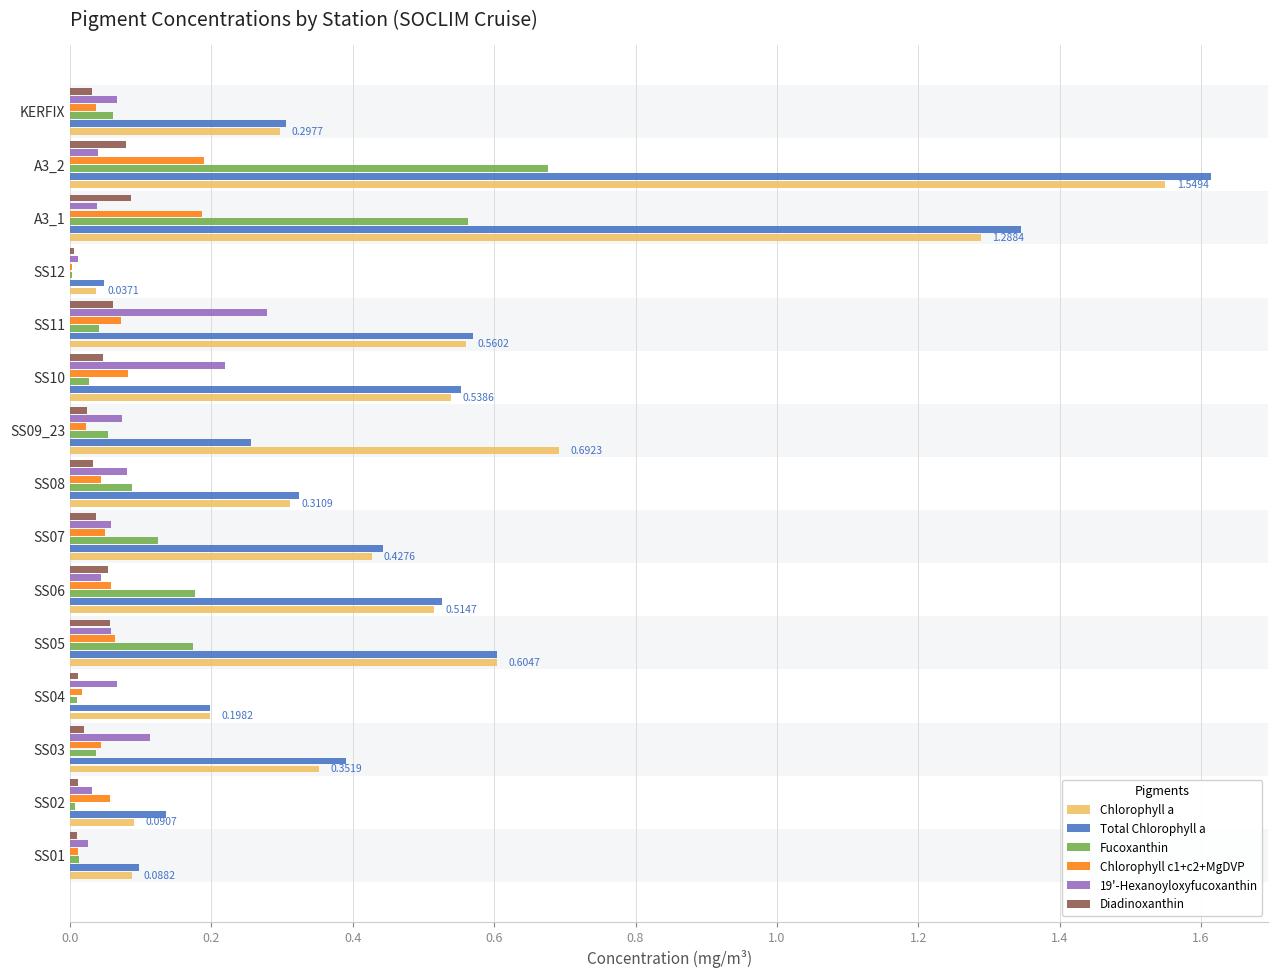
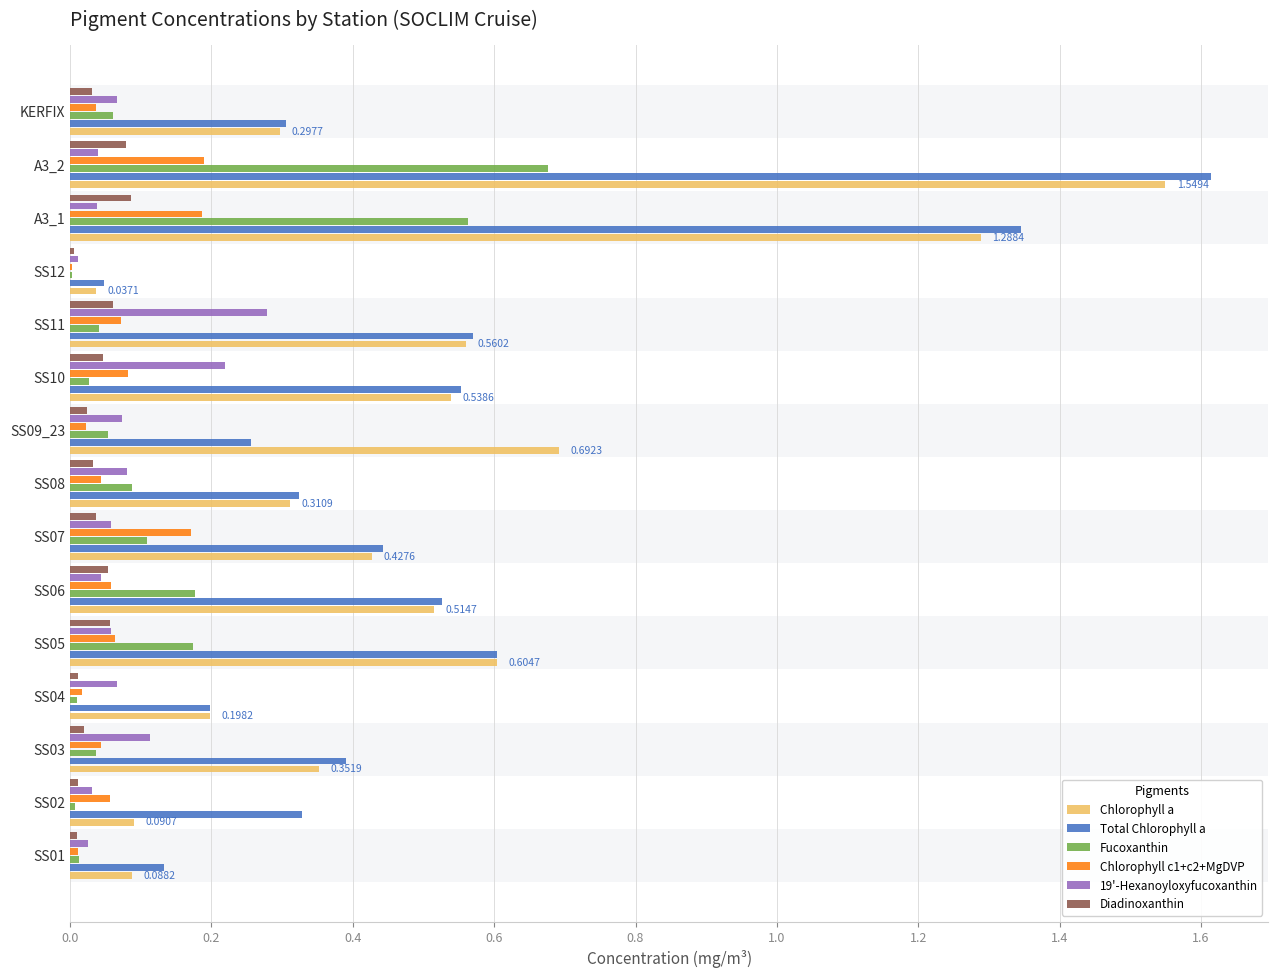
  {
    "Chlorophyll a": {
      "KERFIX": 0.2977,
      "A3_2": 1.5494,
      "A3_1": 1.2884,
      "SS12": 0.0371,
      "SS11": 0.5602,
      "SS10": 0.5386,
      "SS09_23": 0.6923,
      "SS08": 0.3109,
      "SS07": 0.4276,
      "SS06": 0.5147,
      "SS05": 0.6047,
      "SS04": 0.1982,
      "SS03": 0.3519,
      "SS02": 0.0907,
      "SS01": 0.0882
    },
    "Total Chlorophyll a": {
      "SS09_23": 0.26,
-     "SS02": 0.14,
-     "SS01": 0.10
+     "SS02": 0.33,
+     "SS01": 0.13
    },
    "Fucoxanthin": {
      "KERFIX": 0.06,
      "A3_2": 0.68,
      "A3_1": 0.56,
      "SS11": 0.04,
      "SS10": 0.03,
      "SS09_23": 0.05,
      "SS08": 0.09,
-     "SS07": 0.12,
+     "SS07": 0.11,
      "SS06": 0.18,
      "SS05": 0.17,
      "SS04": 0.01,
      "SS03": 0.04,
      "SS02": 0.01,
      "SS01": 0.01
    },
    "Chlorophyll c1+c2+MgDVP": {
      "KERFIX": 0.04,
      "A3_2": 0.19,
      "A3_1": 0.19,
      "SS11": 0.07,
      "SS10": 0.08,
      "SS09_23": 0.02,
      "SS08": 0.04,
-     "SS07": 0.05,
+     "SS07": 0.17,
      "SS06": 0.06,
      "SS05": 0.06,
      "SS04": 0.02,
      "SS03": 0.04,
      "SS02": 0.06,
      "SS01": 0.01
    },
    "19'-Hexanoyloxyfucoxanthin": {
      "KERFIX": 0.07,
      "A3_2": 0.04,
      "A3_1": 0.04,
      "SS12": 0.01,
      "SS11": 0.28,
      "SS10": 0.22,
      "SS09_23": 0.07,
      "SS08": 0.08,
      "SS07": 0.06,
      "SS06": 0.04,
      "SS05": 0.06,
      "SS04": 0.07,
      "SS03": 0.11,
      "SS02": 0.03,
      "SS01": 0.03
    },
    "Diadinoxanthin": {
      "KERFIX": 0.03,
      "A3_2": 0.08,
      "A3_1": 0.09,
      "SS12": 0.01,
      "SS11": 0.06,
      "SS10": 0.05,
      "SS09_23": 0.02,
      "SS08": 0.03,
      "SS07": 0.04,
      "SS06": 0.05,
      "SS05": 0.06,
      "SS04": 0.01,
      "SS03": 0.02,
      "SS02": 0.01,
      "SS01": 0.01
    }
  }
